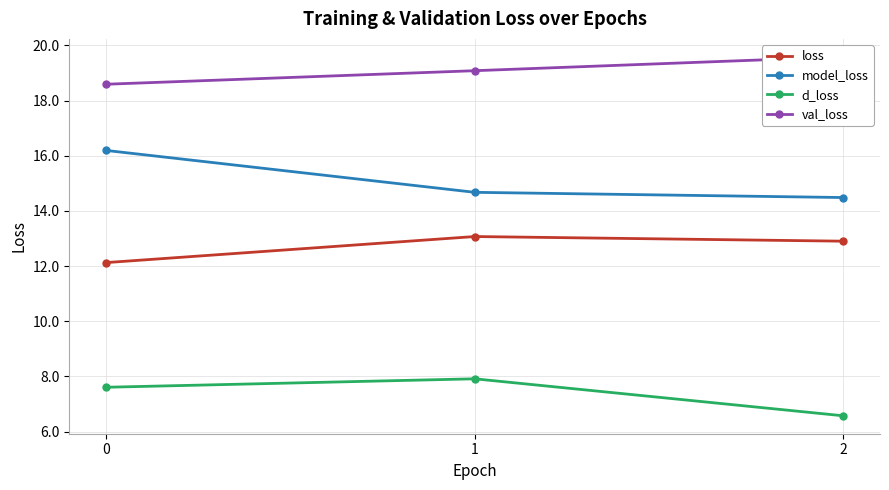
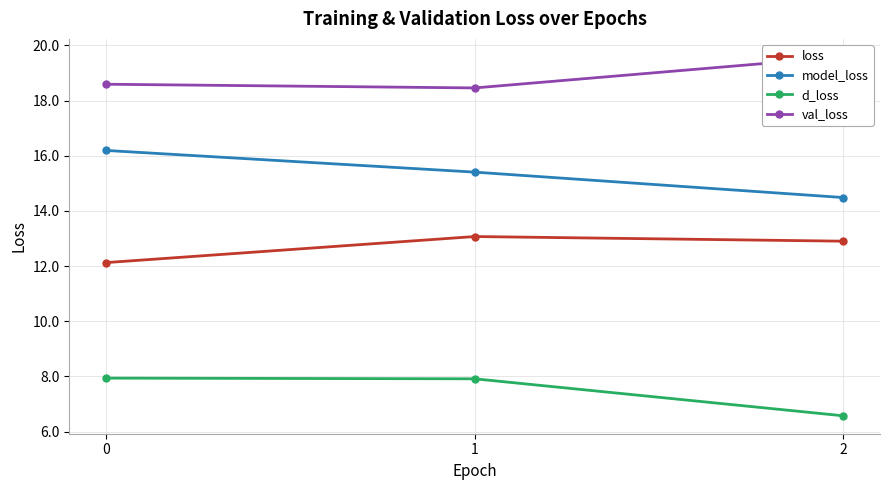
  {
    "loss": {
      "0": 12.1,
      "1": 13.1,
      "2": 12.9
    },
    "model_loss": {
      "0": 16.2,
-     "1": 14.7,
+     "1": 15.4,
      "2": 14.5
    },
    "d_loss": {
-     "0": 7.6,
+     "0": 7.9,
      "1": 7.9,
      "2": 6.6
    },
    "val_loss": {
      "0": 18.6,
-     "1": 19.1
+     "1": 18.5
    }
  }
